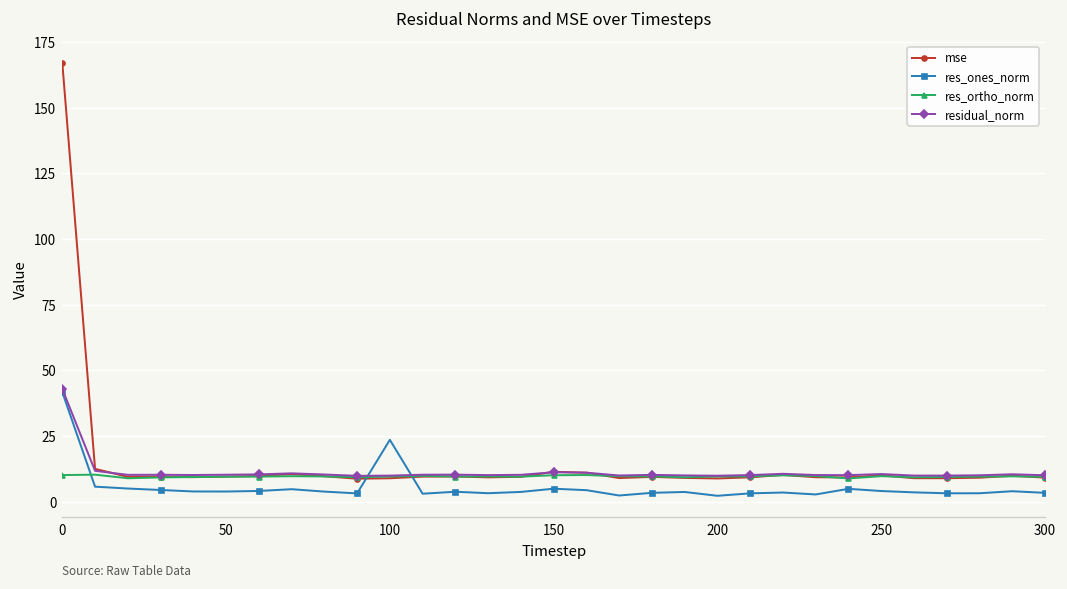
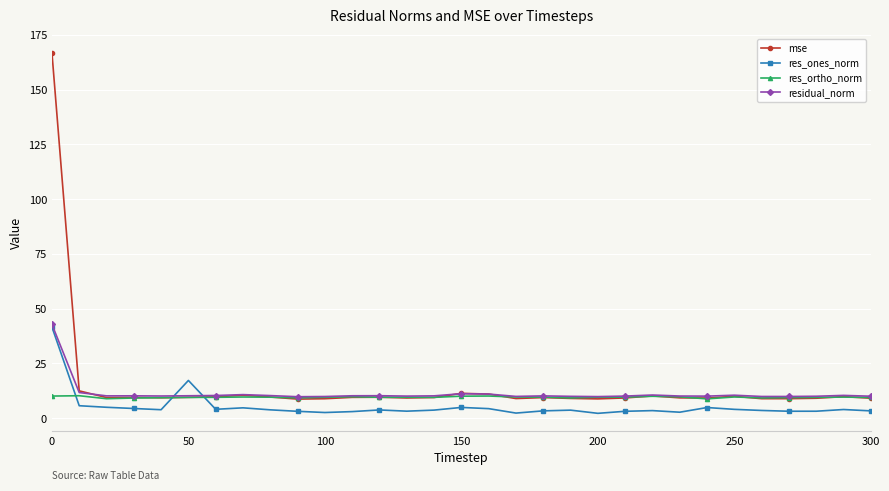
  {
    "mse": {
      "0": 167
    },
    "res_ones_norm": {
      "0": 42,
-     "50": 4,
-     "100": 24,
+     "50": 17,
+     "100": 3,
      "150": 5,
      "200": 2,
      "250": 4,
      "300": 3
    },
    "res_ortho_norm": {
      "0": 10
    },
    "residual_norm": {
      "0": 43
    }
  }
